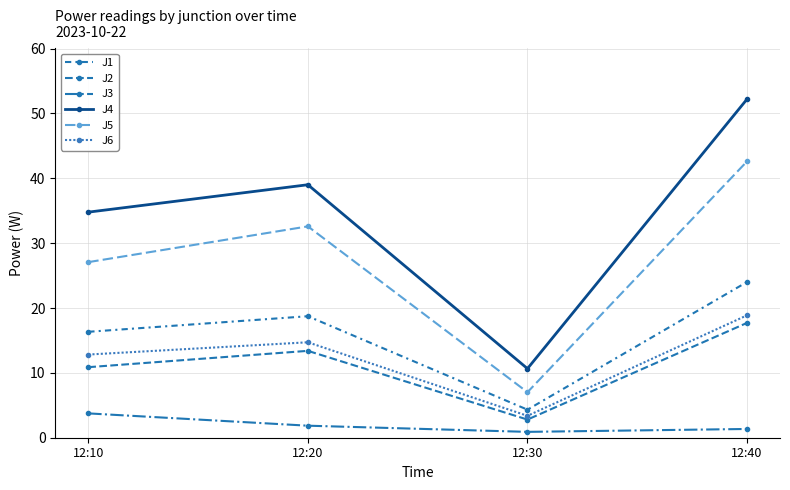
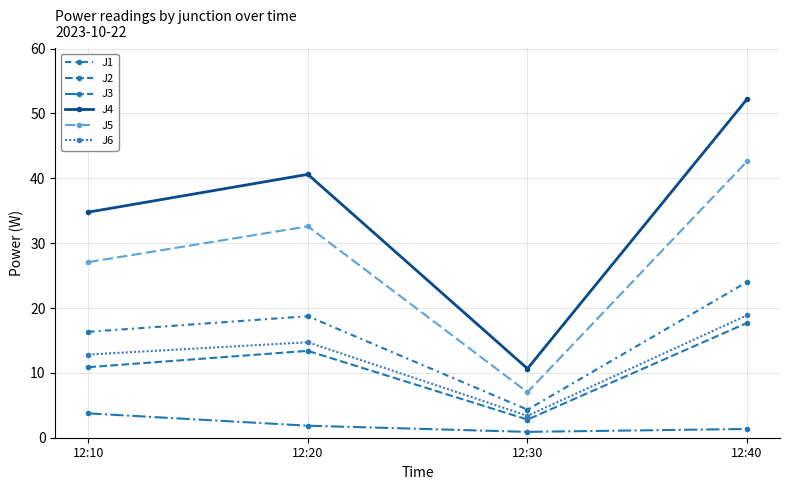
  {
    "J4": {
      "12:10": 35,
-     "12:20": 39,
+     "12:20": 41,
      "12:30": 11,
      "12:40": 52
    }
  }
